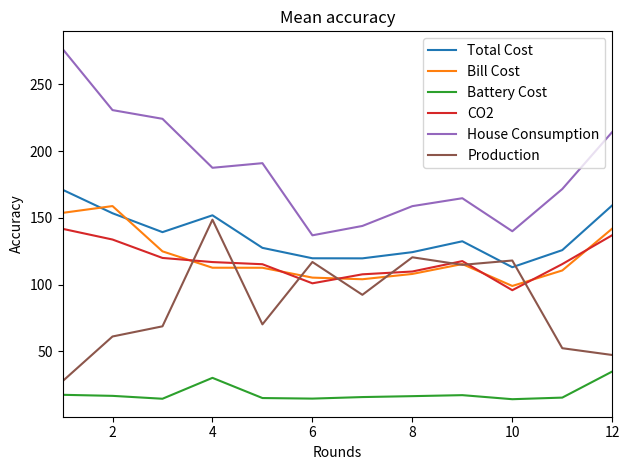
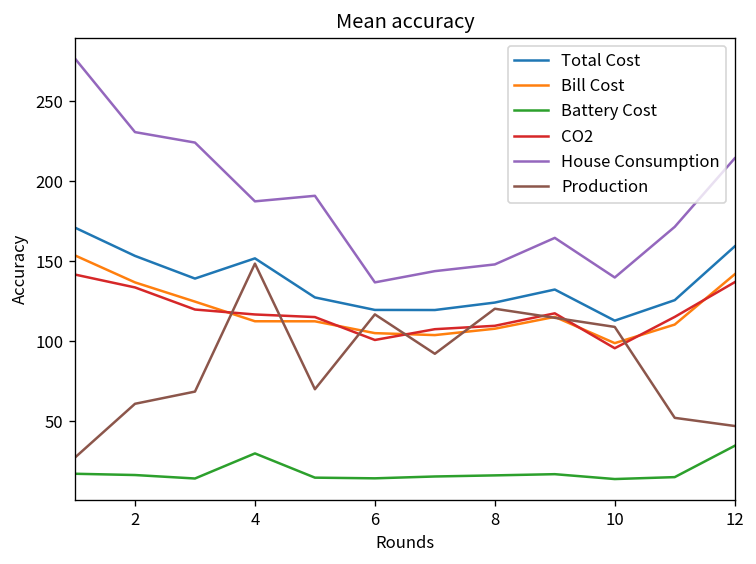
  {
    "Total Cost": {
      "2": 153,
      "4": 152,
      "6": 120,
      "8": 124,
      "10": 113,
      "12": 159
    },
    "Bill Cost": {
-     "2": 159,
+     "2": 137,
      "4": 113,
      "6": 105,
      "10": 99,
      "12": 142
    },
    "Battery Cost": {
      "2": 17,
      "4": 30,
      "6": 15,
      "8": 16,
      "10": 14,
      "12": 35
    },
    "CO2": {
      "2": 134,
      "4": 117,
      "6": 101,
      "10": 96,
      "12": 137
    },
    "House Consumption": {
      "2": 231,
      "4": 188,
      "6": 137,
-     "8": 159,
+     "8": 148,
      "10": 140,
      "12": 214
    },
    "Production": {
      "2": 61,
      "4": 149,
      "6": 117,
      "8": 120,
-     "10": 118,
+     "10": 109,
      "12": 47
    }
  }
